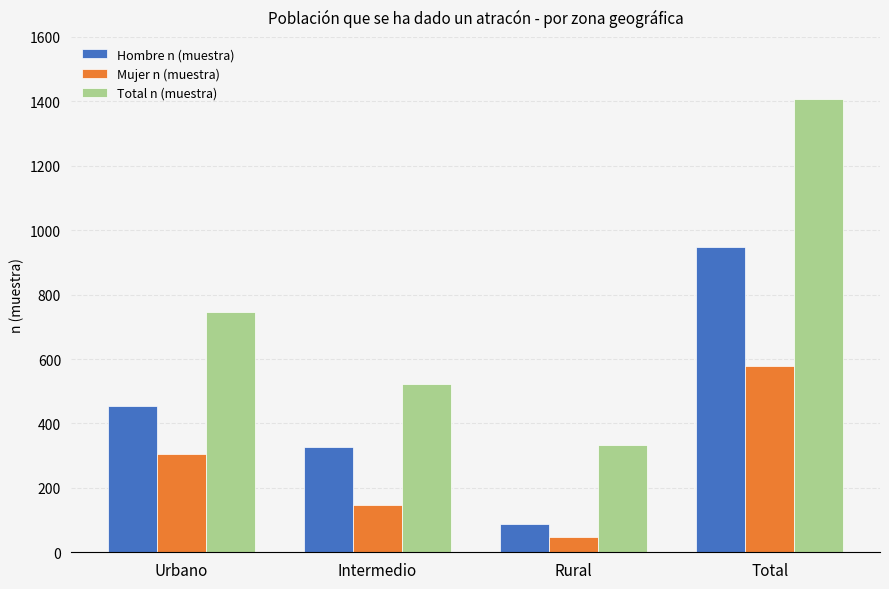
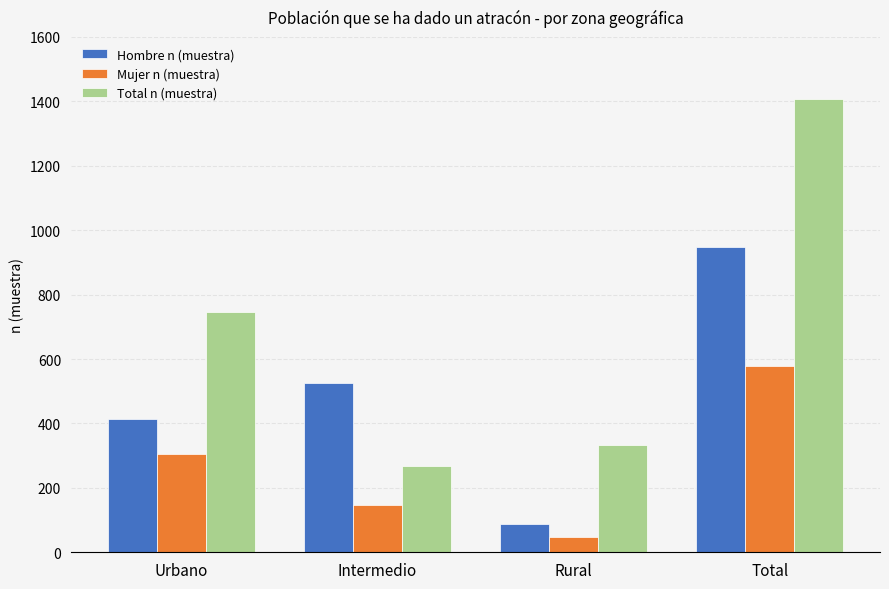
  {
    "Hombre n (muestra)": {
-     "Urbano": 460,
-     "Intermedio": 330,
+     "Urbano": 410,
+     "Intermedio": 530,
      "Rural": 90,
      "Total": 950
    },
    "Mujer n (muestra)": {
      "Urbano": 310,
      "Intermedio": 150,
      "Rural": 50,
      "Total": 580
    },
    "Total n (muestra)": {
      "Urbano": 750,
-     "Intermedio": 520,
+     "Intermedio": 270,
      "Rural": 330,
      "Total": 1410
    }
  }
